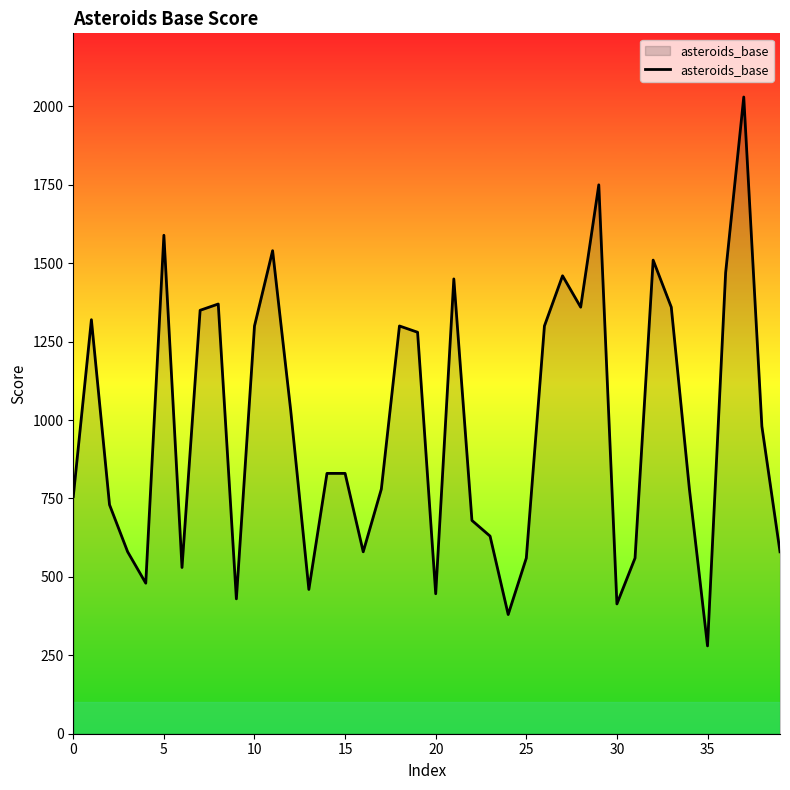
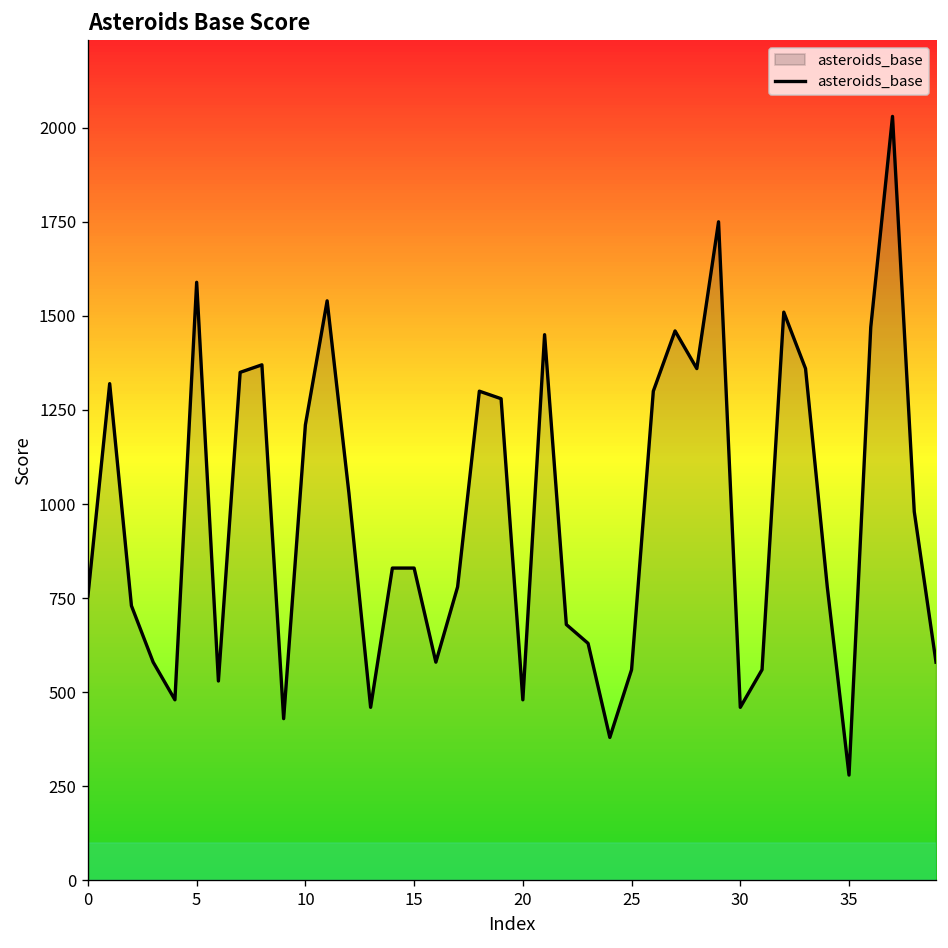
  {
    "0": 760,
    "5": 1590,
-   "10": 1300,
+   "10": 1210,
    "15": 830,
-   "20": 450,
+   "20": 480,
    "25": 560,
-   "30": 410,
+   "30": 460,
    "35": 280
  }
